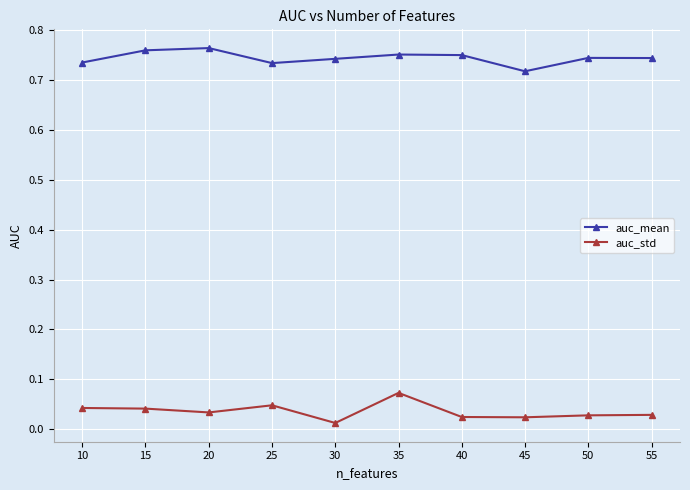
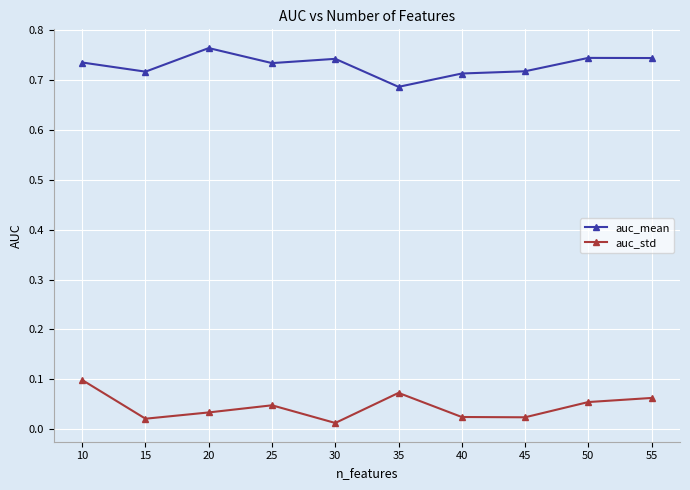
  {
    "auc_mean": {
      "10": 0.74,
-     "15": 0.76,
+     "15": 0.72,
      "20": 0.76,
      "25": 0.73,
      "30": 0.74,
-     "35": 0.75,
-     "40": 0.75,
+     "35": 0.69,
+     "40": 0.71,
      "45": 0.72,
      "50": 0.74,
      "55": 0.74
    },
    "auc_std": {
-     "10": 0.04,
-     "15": 0.04,
+     "10": 0.10,
+     "15": 0.02,
      "20": 0.03,
      "25": 0.05,
      "30": 0.01,
      "35": 0.07,
      "40": 0.02,
      "45": 0.02,
-     "50": 0.03,
-     "55": 0.03
+     "50": 0.05,
+     "55": 0.06
    }
  }
